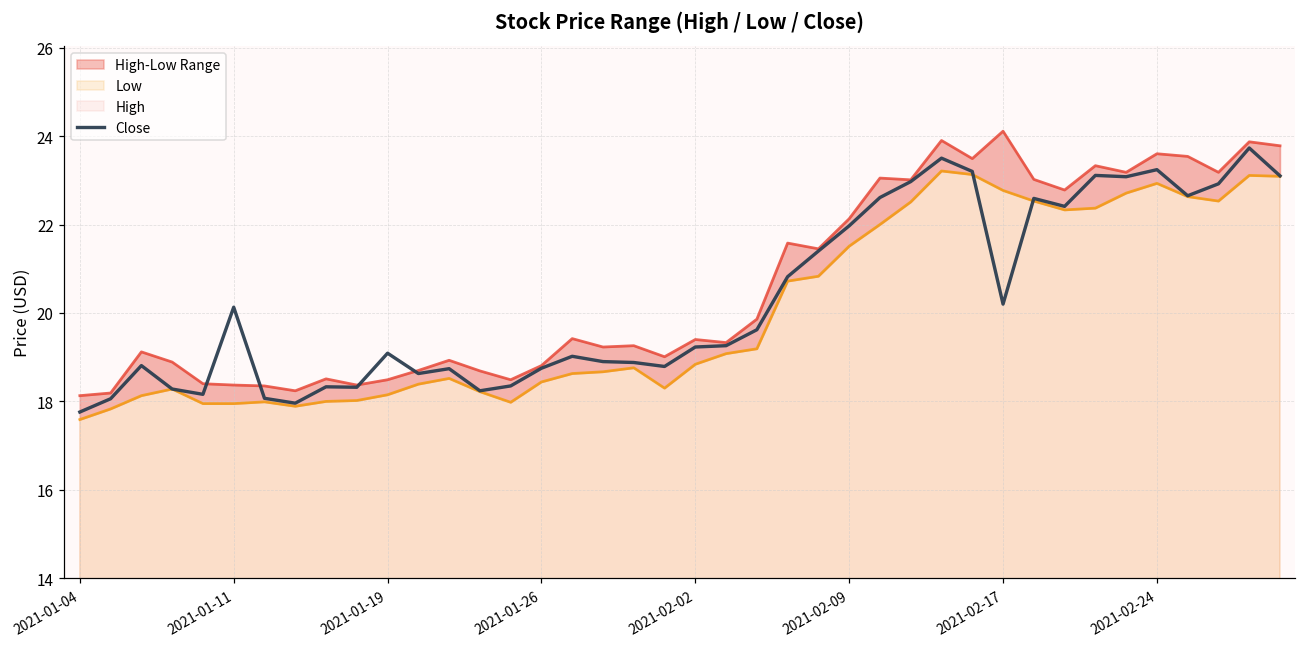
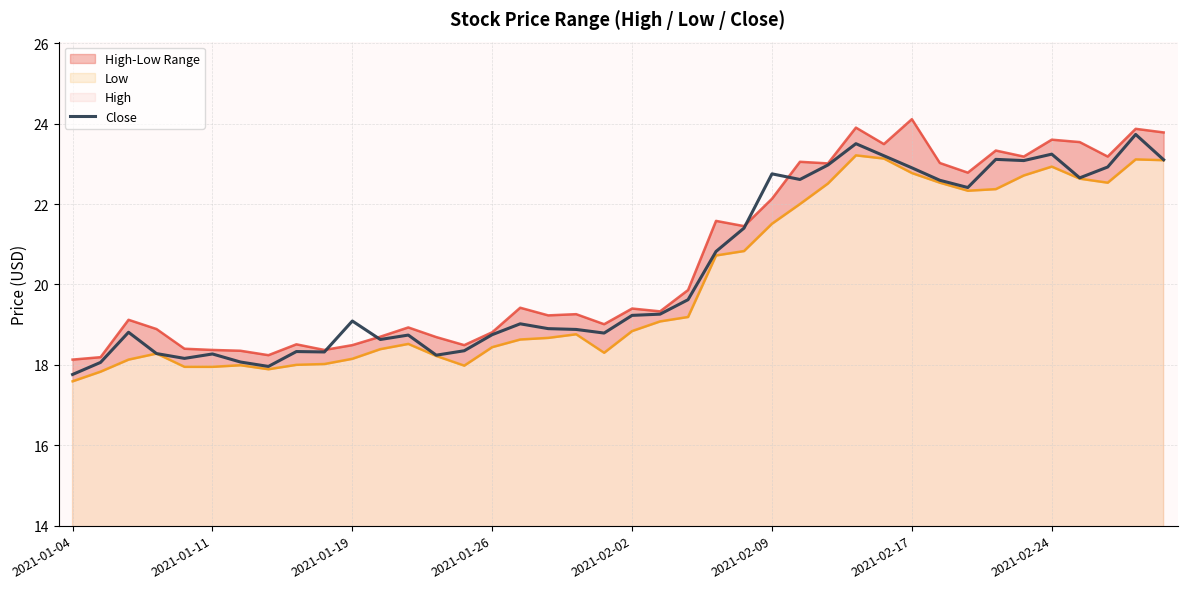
  {
    "Close": {
      "2021-01-04": 17.8,
-     "2021-01-11": 20.1,
+     "2021-01-11": 18.3,
      "2021-01-19": 19.1,
      "2021-02-02": 19.2,
-     "2021-02-09": 22.0,
-     "2021-02-17": 20.2,
+     "2021-02-09": 22.8,
+     "2021-02-17": 22.9,
      "2021-02-24": 23.2
    }
  }
